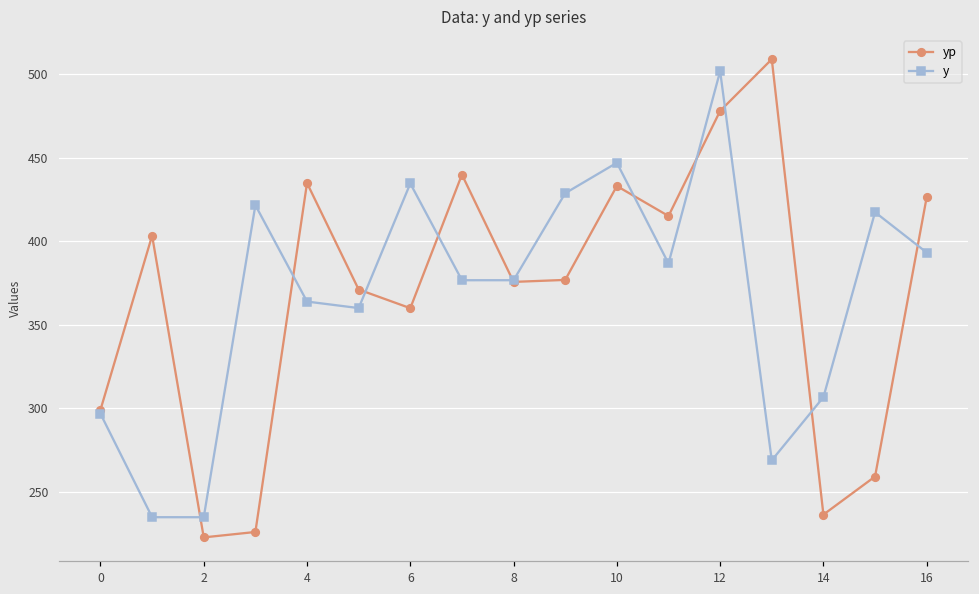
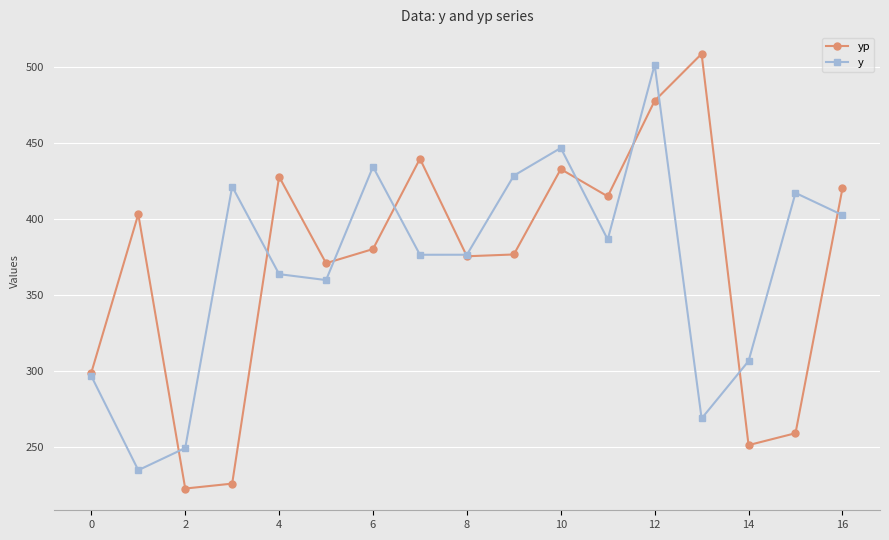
  {
    "yp": {
      "0": 299,
      "2": 223,
-     "4": 435,
-     "6": 360,
+     "4": 428,
+     "6": 380,
      "10": 433,
      "12": 478,
-     "14": 236,
-     "16": 426
+     "14": 251,
+     "16": 420
    },
    "y": {
      "0": 297,
-     "2": 235,
+     "2": 249,
      "4": 364,
      "6": 435,
      "10": 447,
      "12": 502,
      "14": 307,
-     "16": 393
+     "16": 403
    }
  }
